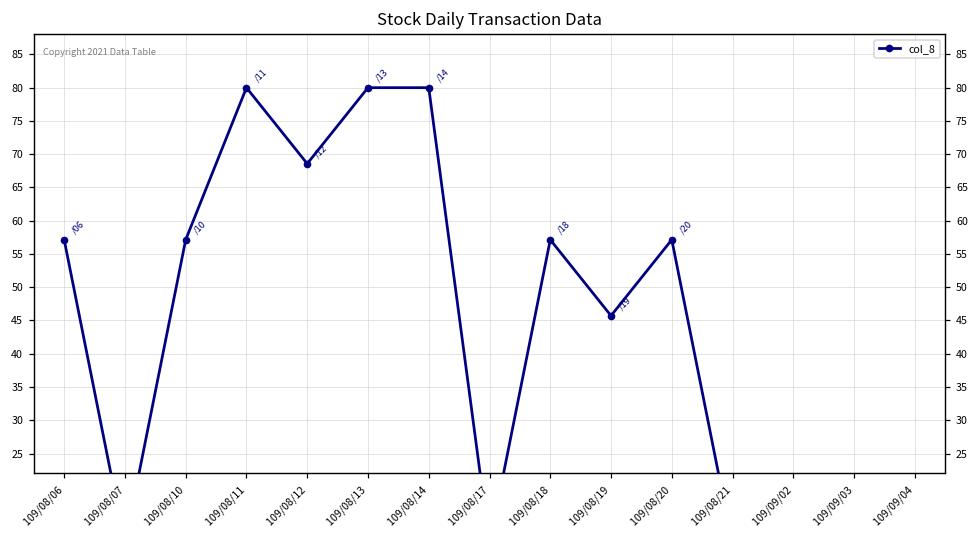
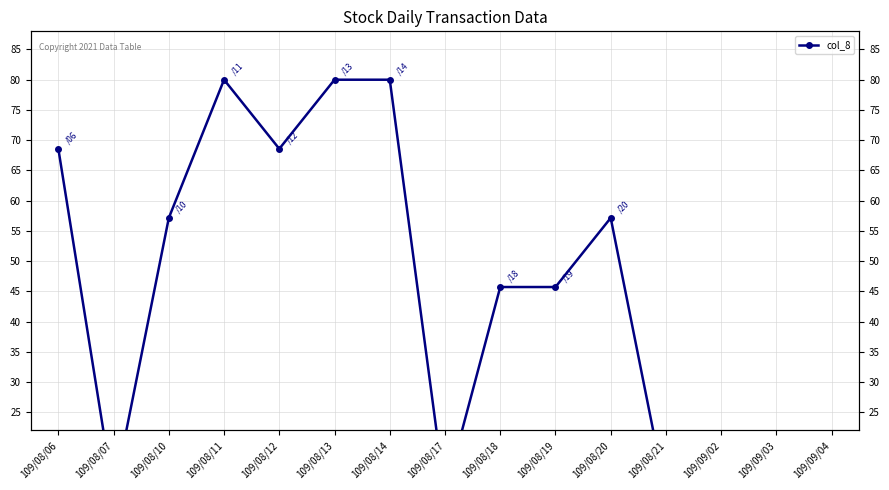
  {
-   "109/08/06": 57,
-   "109/08/18": 57
+   "109/08/06": 69,
+   "109/08/18": 46
  }
